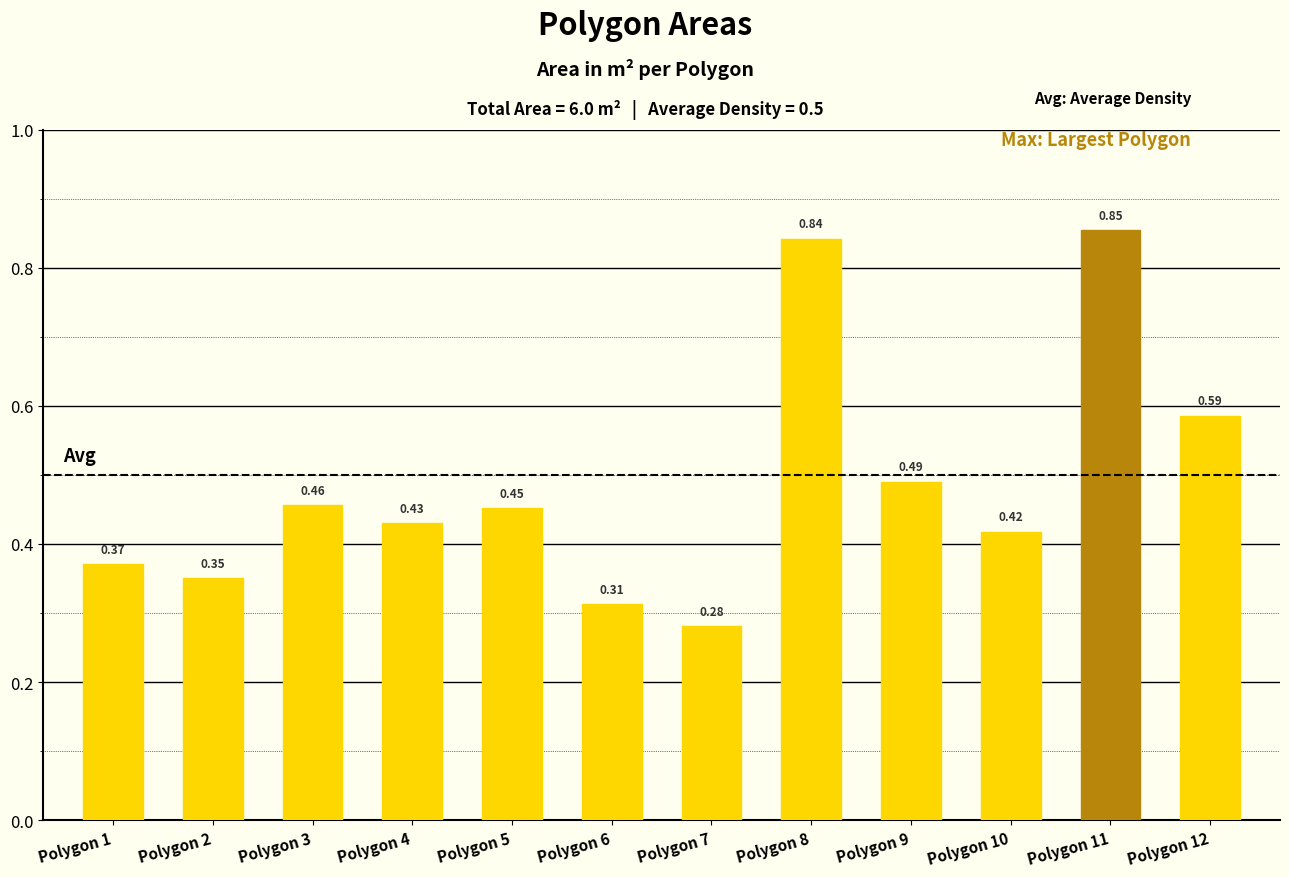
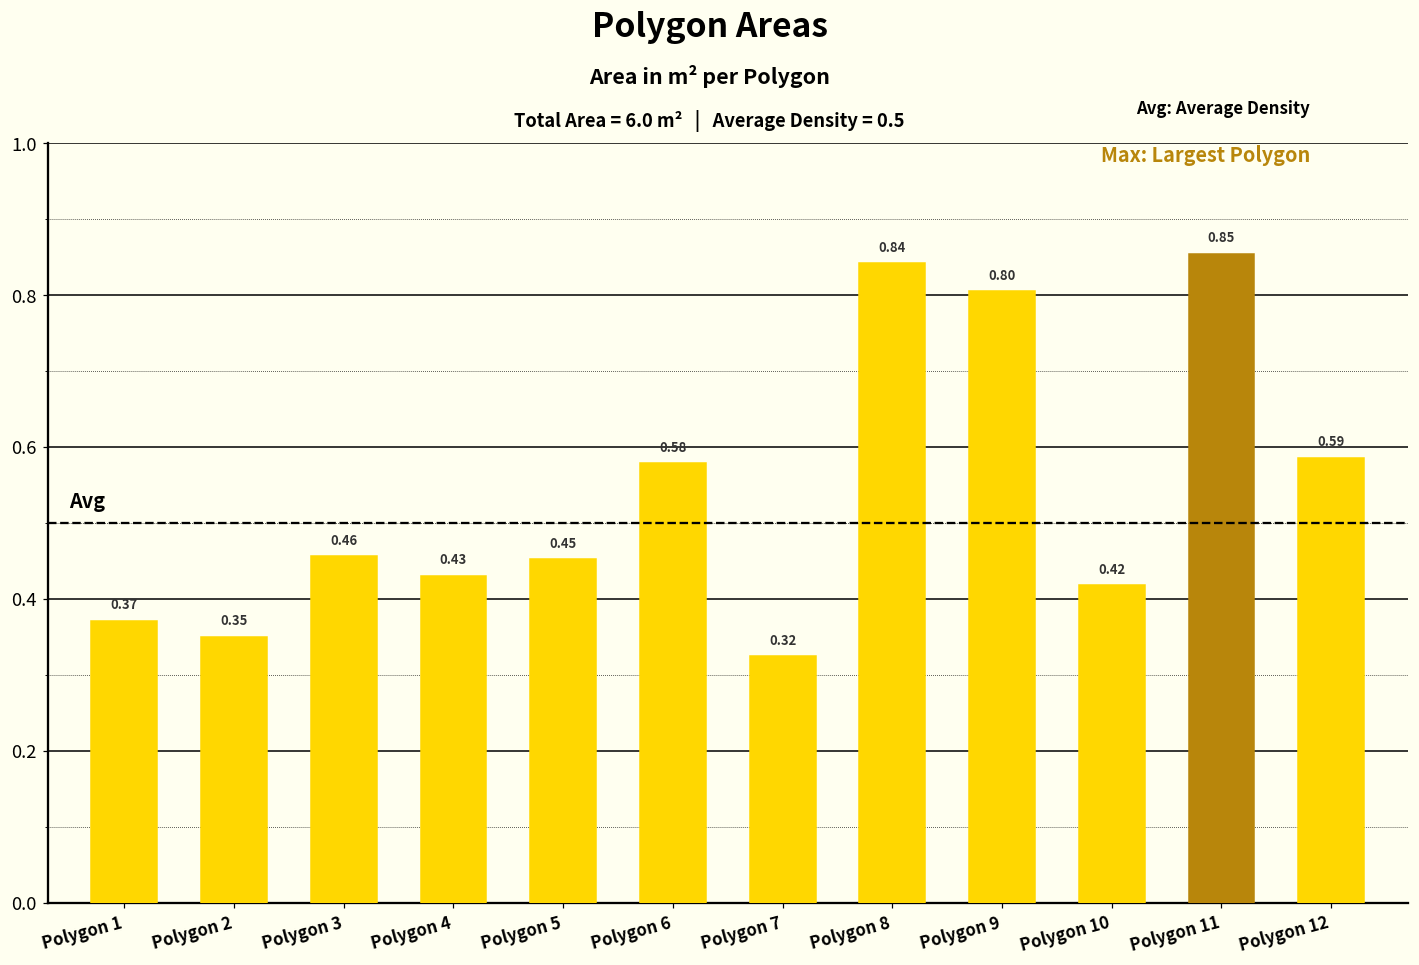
  {
    "Polygon 1": 0.37,
    "Polygon 2": 0.35,
    "Polygon 3": 0.46,
    "Polygon 4": 0.43,
    "Polygon 5": 0.45,
-   "Polygon 6": 0.31,
-   "Polygon 7": 0.28,
+   "Polygon 6": 0.58,
+   "Polygon 7": 0.32,
    "Polygon 8": 0.84,
-   "Polygon 9": 0.49,
+   "Polygon 9": 0.80,
    "Polygon 10": 0.42,
    "Polygon 11": 0.85,
    "Polygon 12": 0.59
  }
